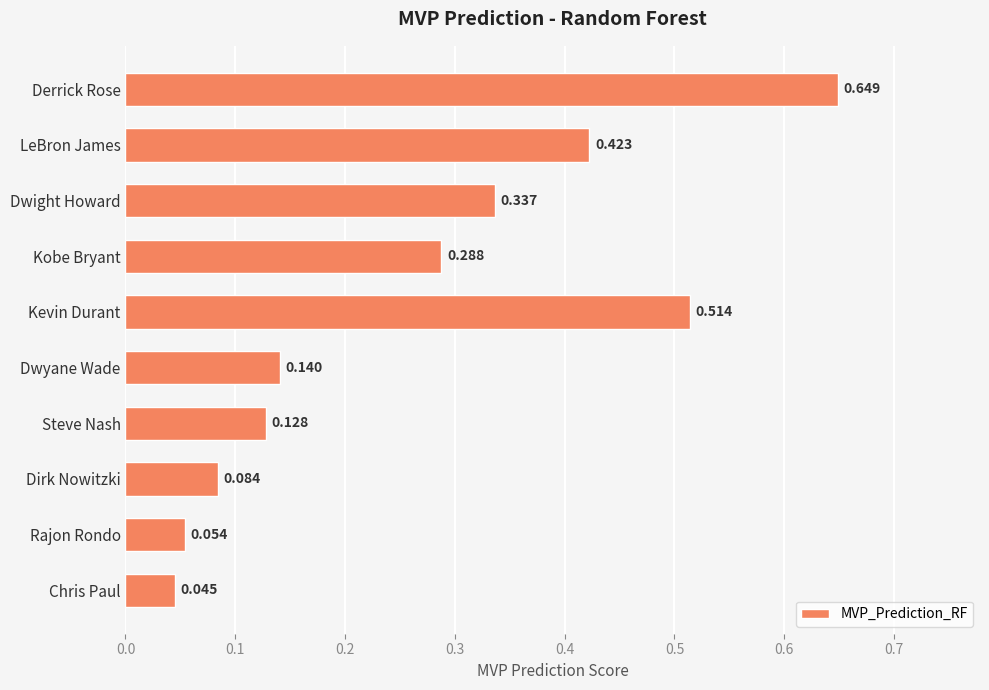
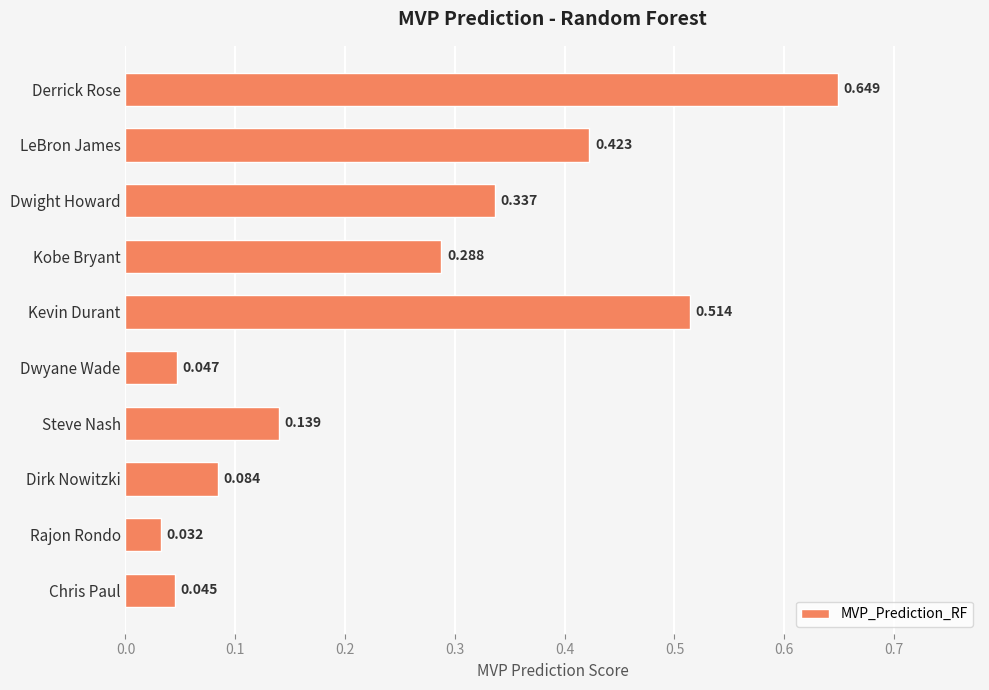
  {
    "Derrick Rose": 0.649,
    "LeBron James": 0.423,
    "Dwight Howard": 0.337,
    "Kobe Bryant": 0.288,
    "Kevin Durant": 0.514,
-   "Dwyane Wade": 0.140,
-   "Steve Nash": 0.128,
+   "Dwyane Wade": 0.047,
+   "Steve Nash": 0.139,
    "Dirk Nowitzki": 0.084,
-   "Rajon Rondo": 0.054,
+   "Rajon Rondo": 0.032,
    "Chris Paul": 0.045
  }
